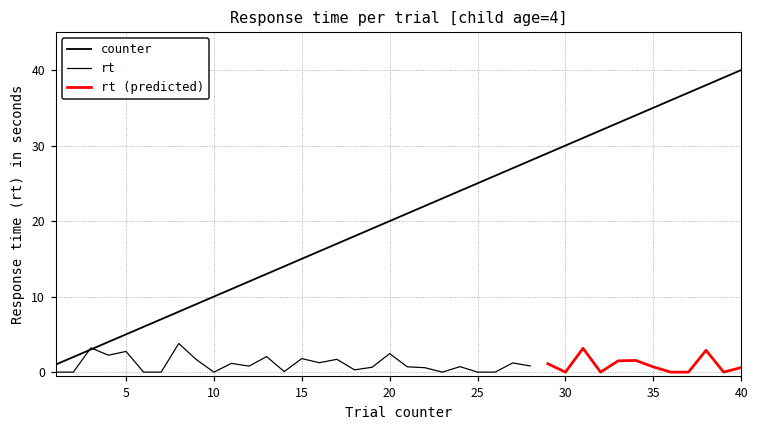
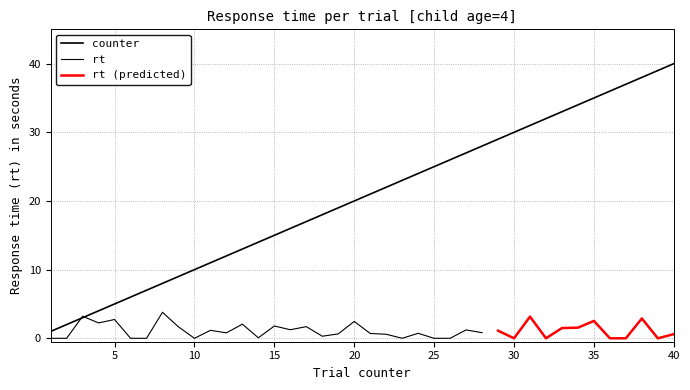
  {
    "rt (predicted)": {
      "30": 0,
-     "35": 1,
+     "35": 3,
      "40": 1
    }
  }
